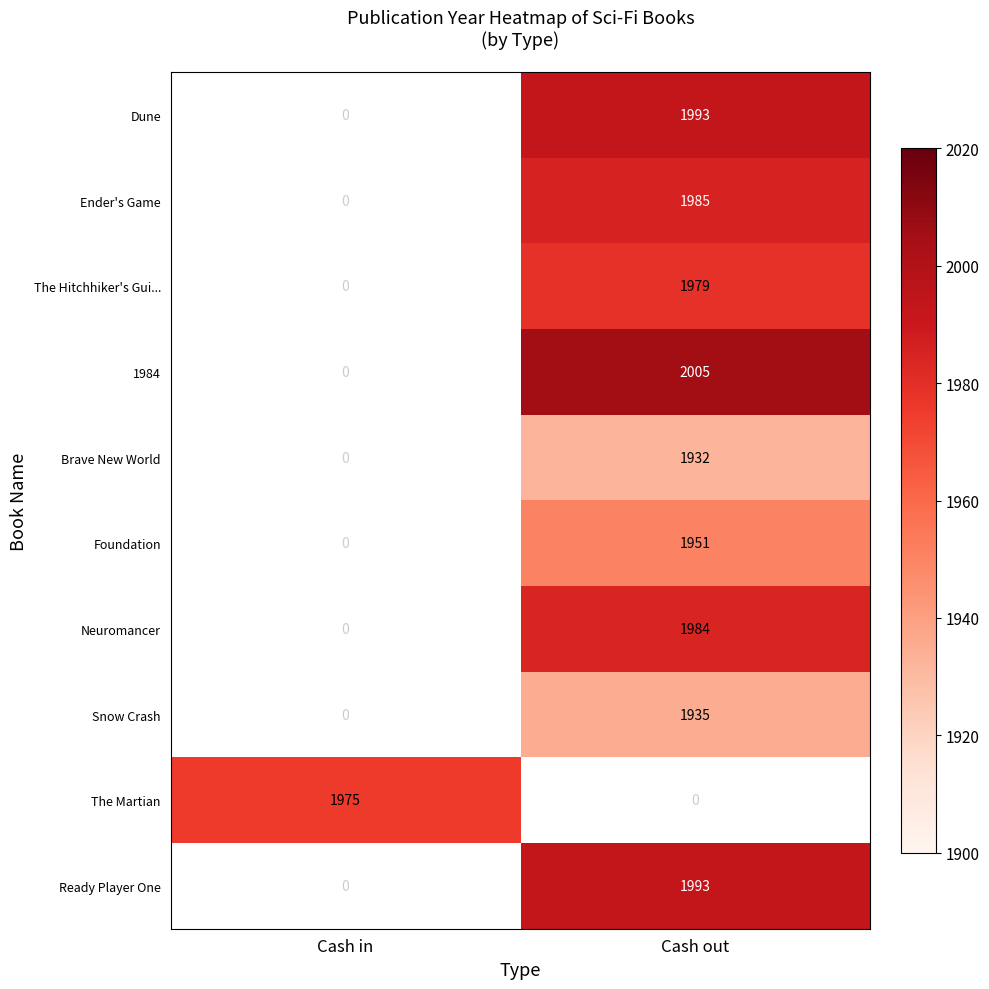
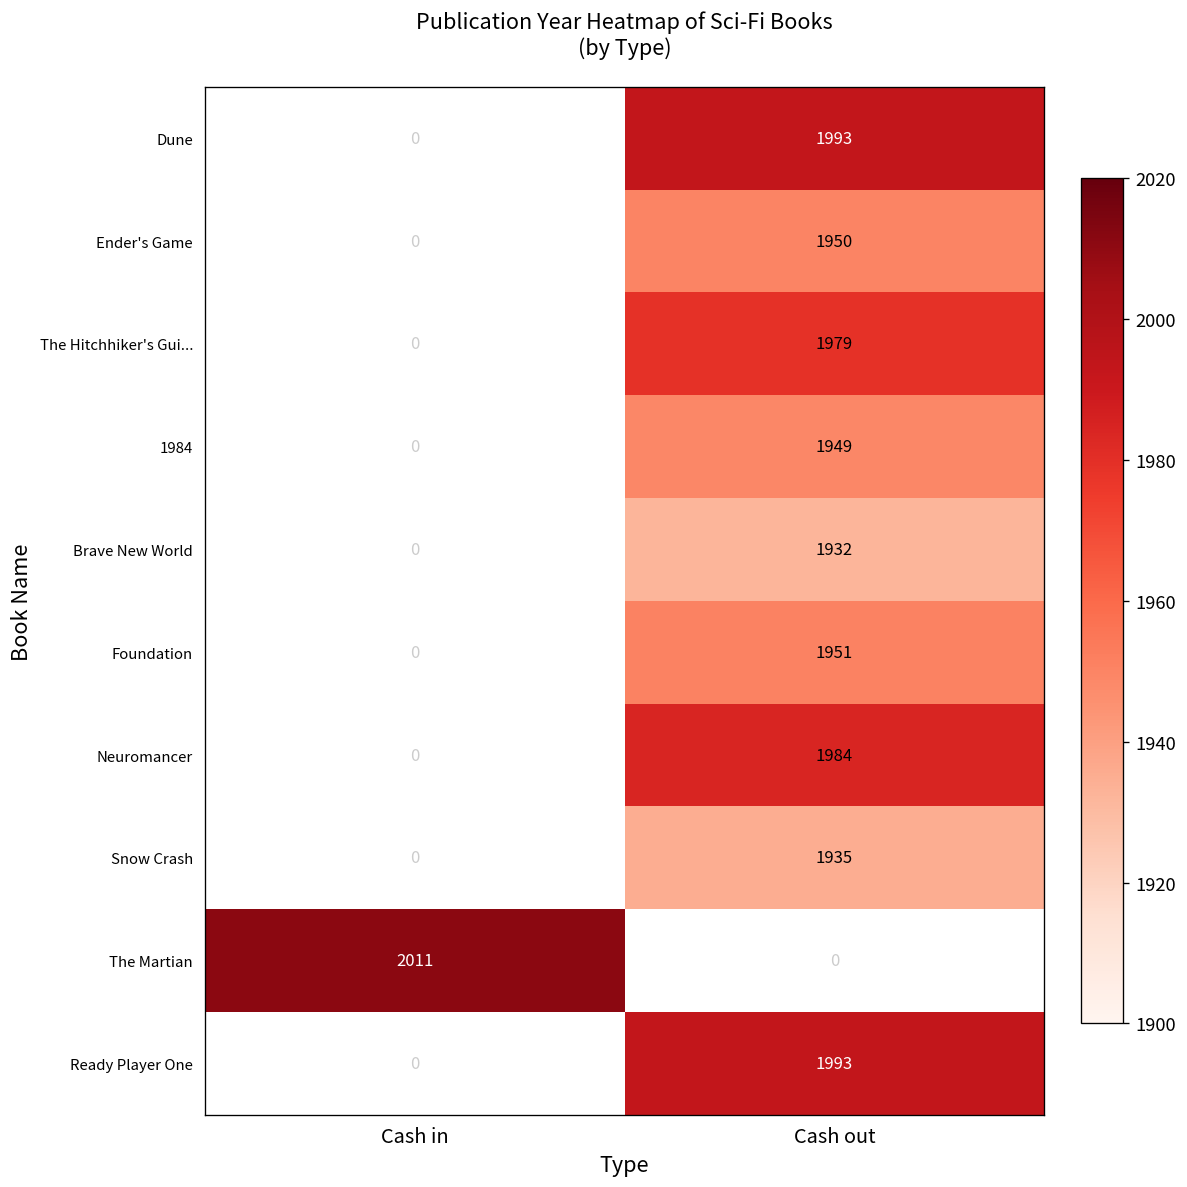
  {
    "Dune": {
      "Cash out": 1993
    },
    "Ender's Game": {
-     "Cash out": 1985
+     "Cash out": 1950
    },
    "The Hitchhiker's Gui...": {
      "Cash out": 1979
    },
    "1984": {
-     "Cash out": 2005
+     "Cash out": 1949
    },
    "Brave New World": {
      "Cash out": 1932
    },
    "Foundation": {
      "Cash out": 1951
    },
    "Neuromancer": {
      "Cash out": 1984
    },
    "Snow Crash": {
      "Cash out": 1935
    },
    "The Martian": {
-     "Cash in": 1975
+     "Cash in": 2011
    },
    "Ready Player One": {
      "Cash out": 1993
    }
  }
